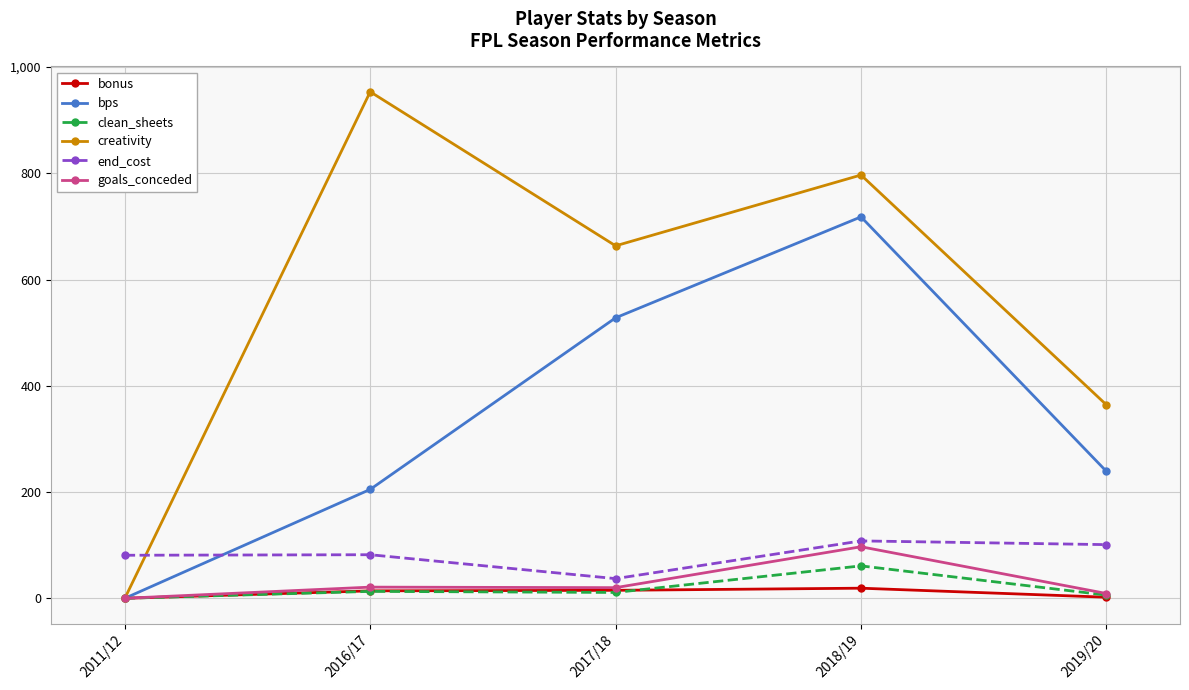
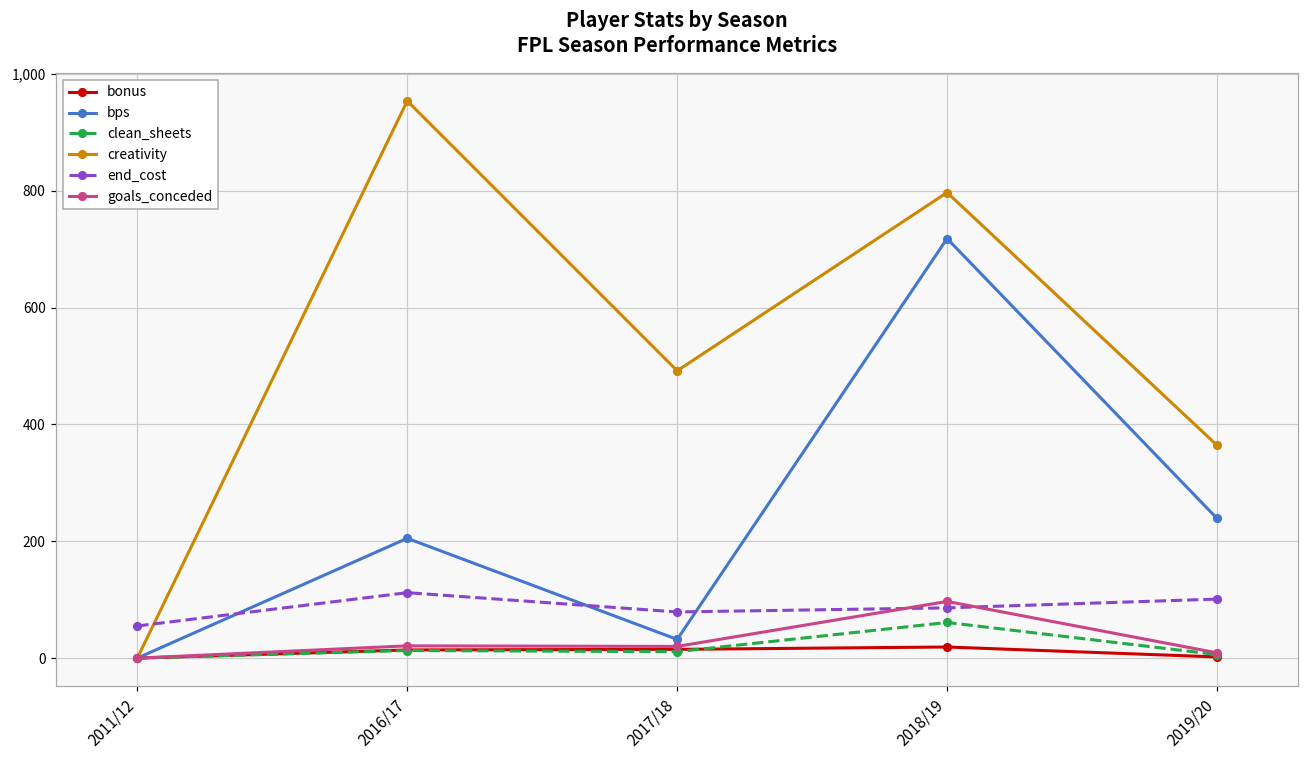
  {
    "bonus": {
      "2018/19": 20
    },
    "bps": {
      "2016/17": 210,
-     "2017/18": 530,
+     "2017/18": 30,
      "2018/19": 720,
      "2019/20": 240
    },
    "clean_sheets": {
      "2018/19": 60
    },
    "creativity": {
      "2016/17": 950,
-     "2017/18": 660,
+     "2017/18": 490,
      "2018/19": 800,
      "2019/20": 360
    },
    "end_cost": {
-     "2011/12": 80,
-     "2016/17": 80,
-     "2017/18": 40,
-     "2018/19": 110,
+     "2011/12": 60,
+     "2016/17": 110,
+     "2017/18": 80,
+     "2018/19": 90,
      "2019/20": 100
    },
    "goals_conceded": {
      "2016/17": 20,
      "2017/18": 20,
      "2018/19": 100
    }
  }
